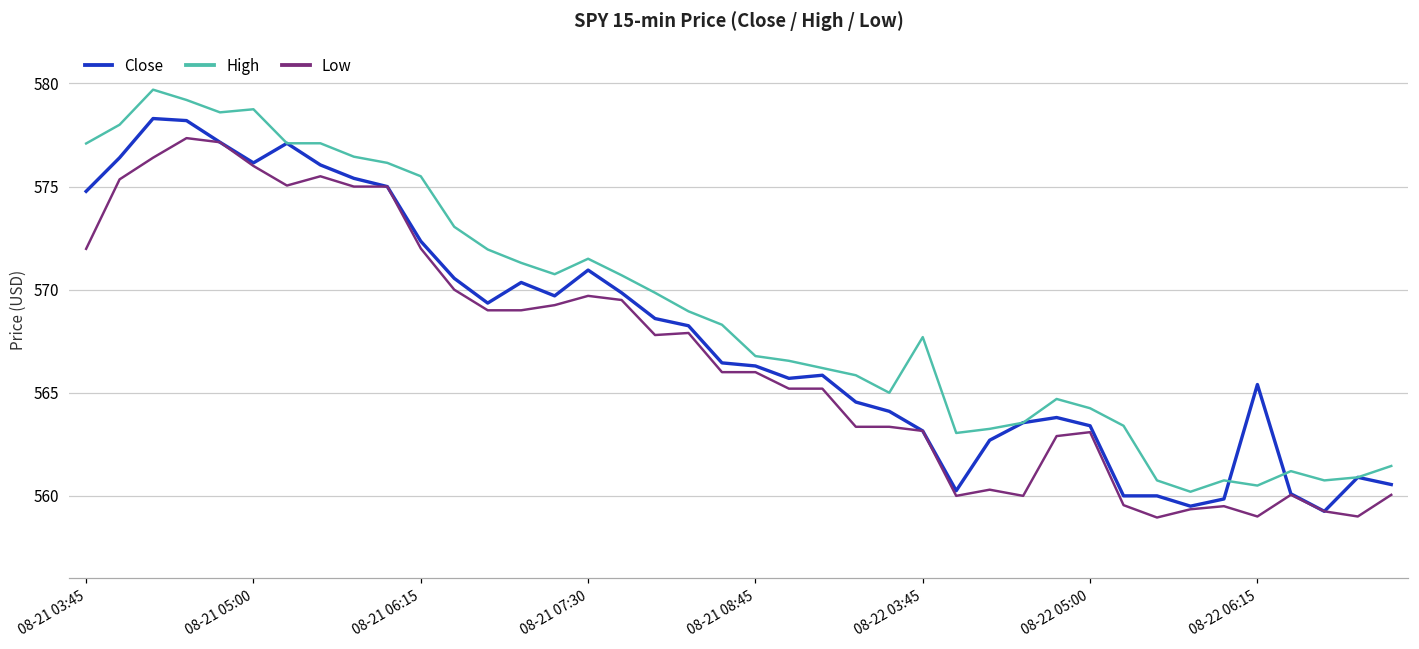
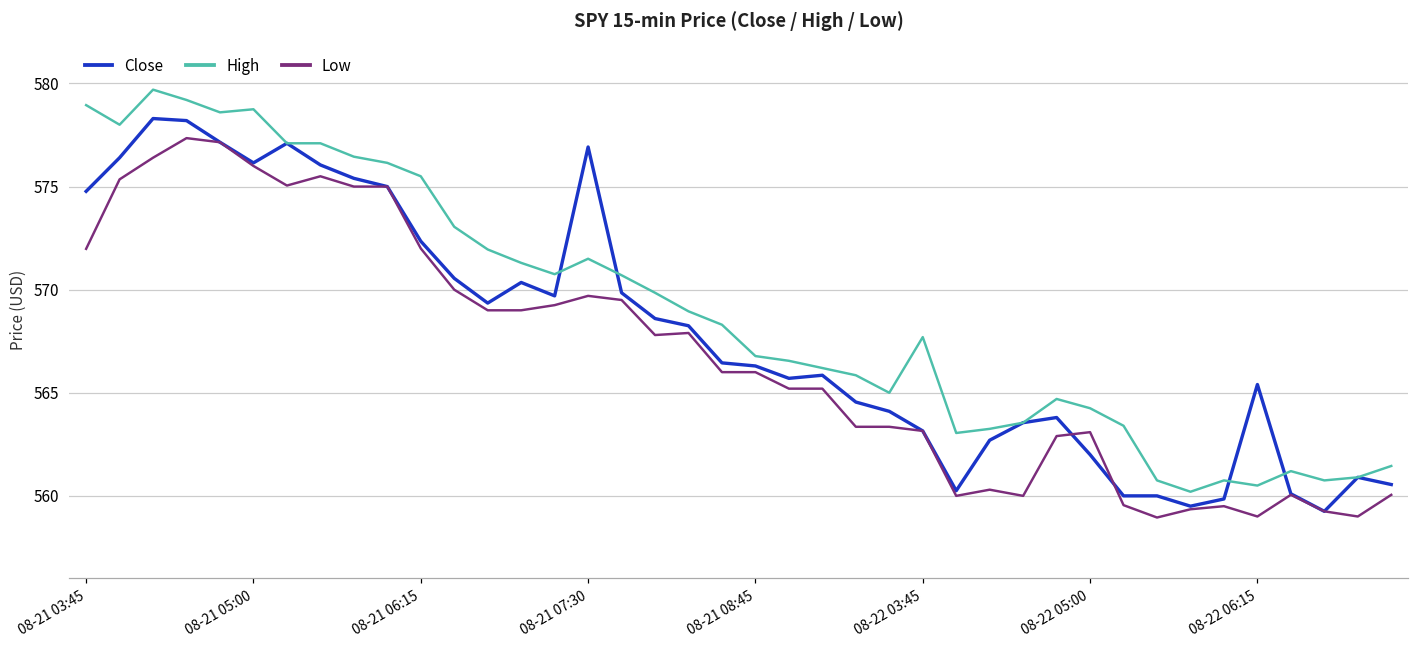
  {
    "Close": {
      "08-21 03:45": 574.8,
      "08-21 05:00": 576.2,
      "08-21 06:15": 572.4,
-     "08-21 07:30": 571.0,
+     "08-21 07:30": 576.9,
      "08-21 08:45": 566.3,
-     "08-22 05:00": 563.4,
+     "08-22 05:00": 562.0,
      "08-22 06:15": 565.4
    },
    "High": {
-     "08-21 03:45": 577.1,
+     "08-21 03:45": 579.0,
      "08-21 05:00": 578.8,
      "08-21 06:15": 575.5,
      "08-21 07:30": 571.5,
      "08-21 08:45": 566.8,
      "08-22 03:45": 567.7,
      "08-22 05:00": 564.3,
      "08-22 06:15": 560.5
    },
    "Low": {
      "08-21 03:45": 572.0,
      "08-21 05:00": 576.0,
      "08-21 06:15": 572.0,
      "08-21 07:30": 569.7,
      "08-21 08:45": 566.0,
      "08-22 05:00": 563.1,
      "08-22 06:15": 559.0
    }
  }
